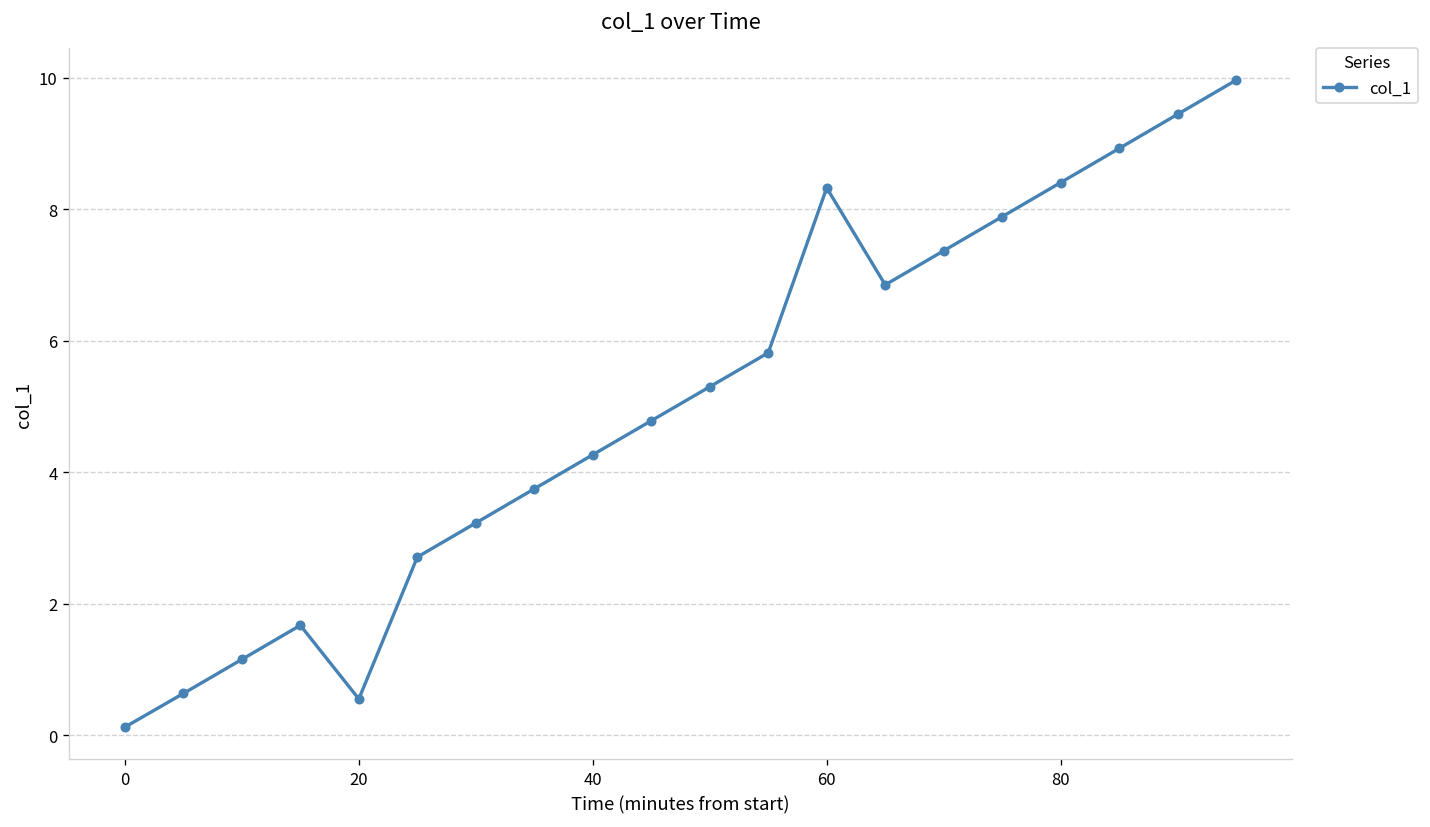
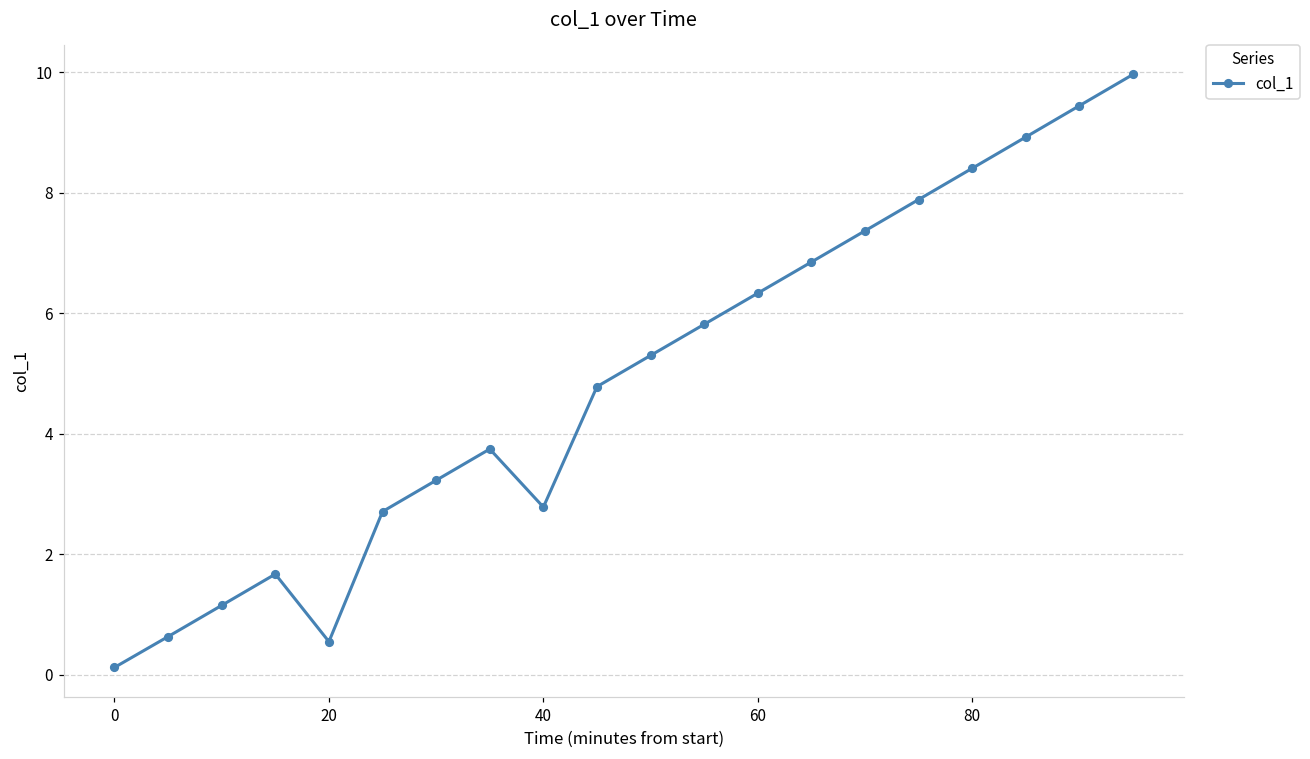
  {
    "0": 0.1,
    "20": 0.6,
-   "40": 4.3,
-   "60": 8.3,
+   "40": 2.8,
+   "60": 6.3,
    "80": 8.4
  }
